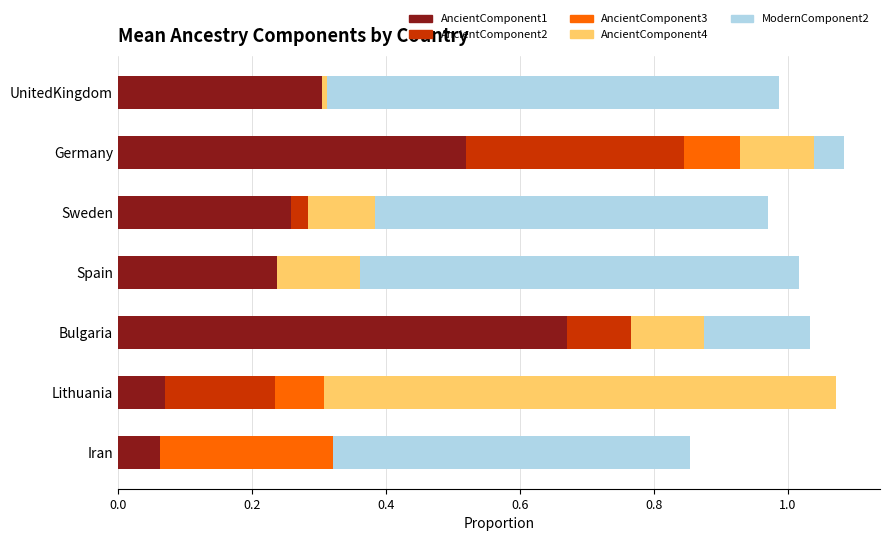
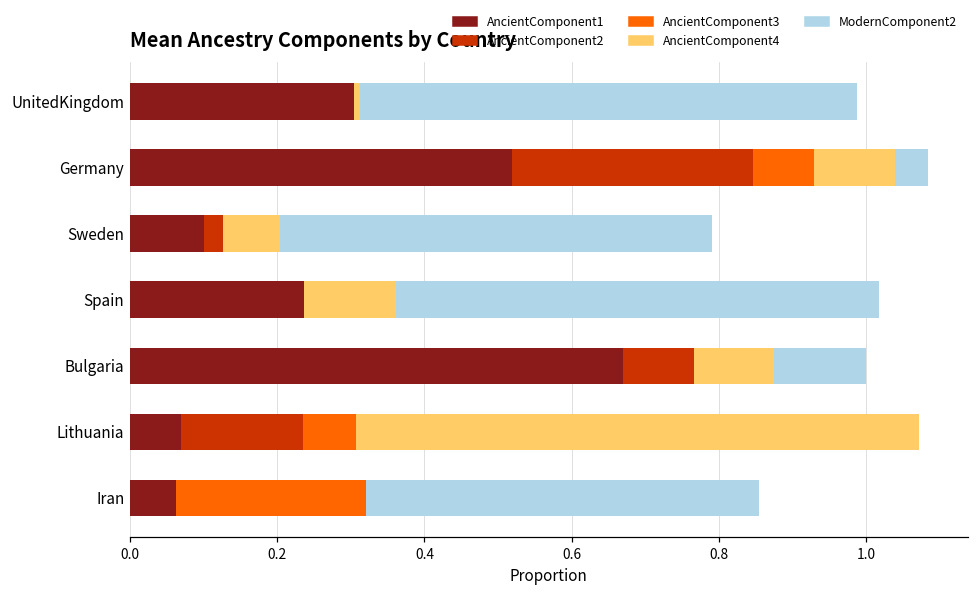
  {
    "AncientComponent1": {
      "UnitedKingdom": 0.30,
      "Germany": 0.52,
-     "Sweden": 0.26,
+     "Sweden": 0.10,
      "Spain": 0.24,
      "Bulgaria": 0.67,
      "Lithuania": 0.07,
      "Iran": 0.06
    },
    "AncientComponent2": {
      "UnitedKingdom": 0.00,
      "Germany": 0.33,
      "Sweden": 0.03,
      "Spain": 0.00,
      "Bulgaria": 0.10,
      "Lithuania": 0.17,
      "Iran": 0.00
    },
    "AncientComponent3": {
      "UnitedKingdom": 0.00,
      "Germany": 0.08,
      "Sweden": 0.00,
      "Spain": 0.00,
      "Bulgaria": 0.00,
      "Lithuania": 0.07,
      "Iran": 0.26
    },
    "AncientComponent4": {
      "UnitedKingdom": 0.01,
      "Germany": 0.11,
-     "Sweden": 0.10,
+     "Sweden": 0.08,
      "Spain": 0.12,
      "Bulgaria": 0.11,
      "Lithuania": 0.76,
      "Iran": 0.00
    },
    "ModernComponent2": {
      "UnitedKingdom": 0.67,
      "Germany": 0.04,
      "Sweden": 0.59,
      "Spain": 0.66,
-     "Bulgaria": 0.16,
+     "Bulgaria": 0.13,
      "Lithuania": 0.00,
      "Iran": 0.53
    }
  }
